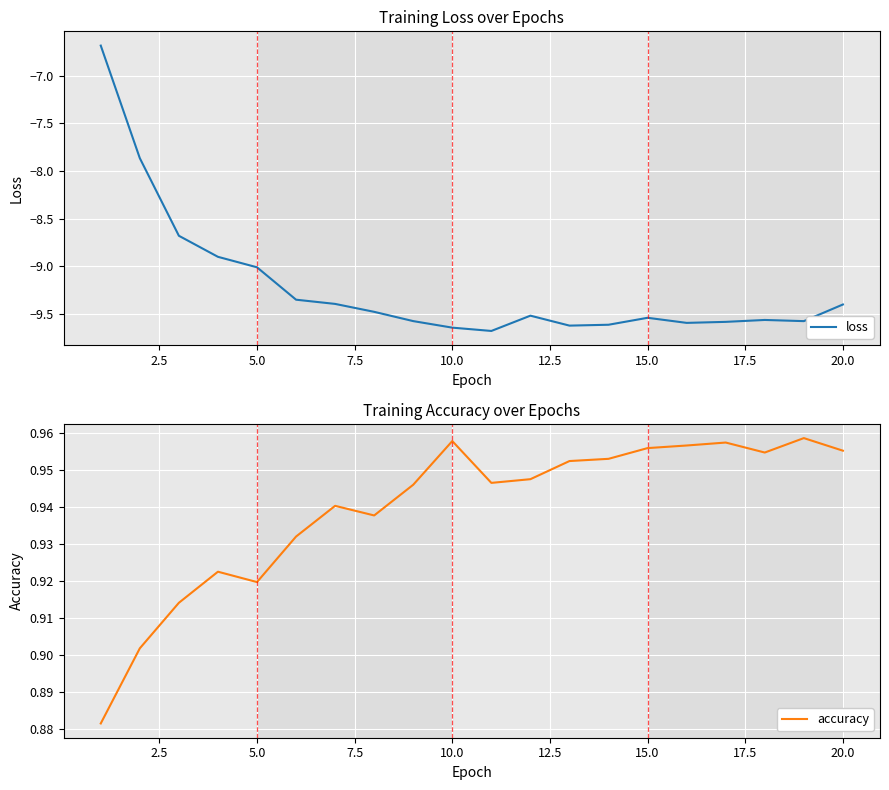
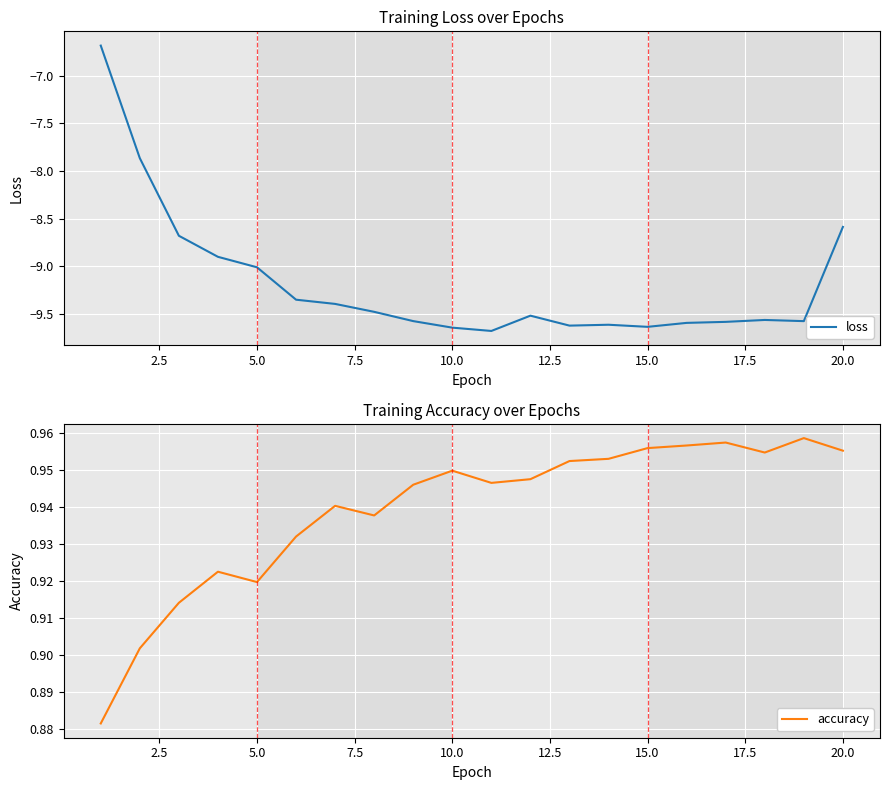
  {
    "Training Loss over Epochs": {
      "5.0": -9.0,
      "10.0": -9.6,
-     "15.0": -9.5,
-     "20.0": -9.4
+     "15.0": -9.6,
+     "20.0": -8.6
    },
    "Training Accuracy over Epochs": {
      "5.0": 0.920,
-     "10.0": 0.958,
+     "10.0": 0.950,
      "15.0": 0.956,
      "20.0": 0.955
    }
  }
